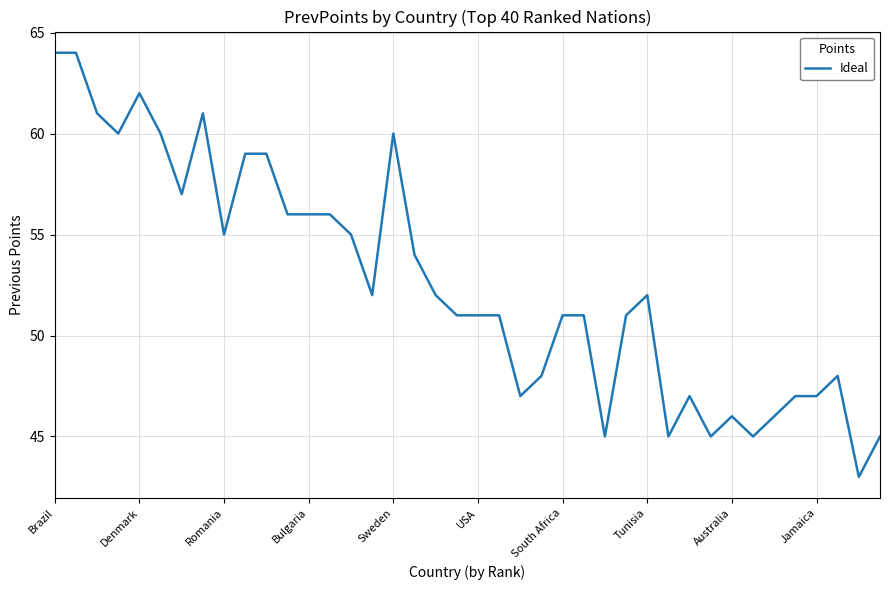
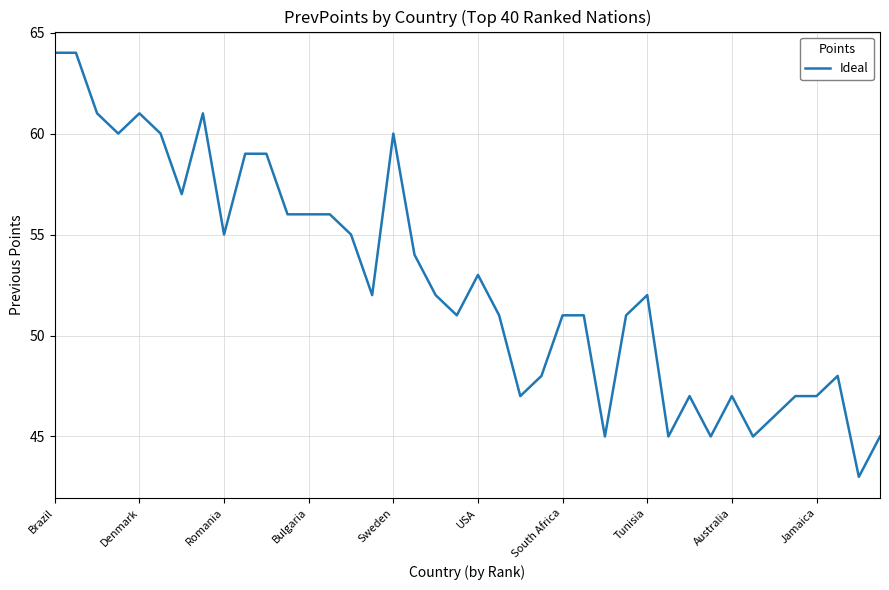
  {
    "Brazil": 64,
-   "Denmark": 62,
+   "Denmark": 61,
    "Romania": 55,
    "Bulgaria": 56,
    "Sweden": 60,
-   "USA": 51,
+   "USA": 53,
    "South Africa": 51,
    "Tunisia": 52,
-   "Australia": 46,
+   "Australia": 47,
    "Jamaica": 47
  }
